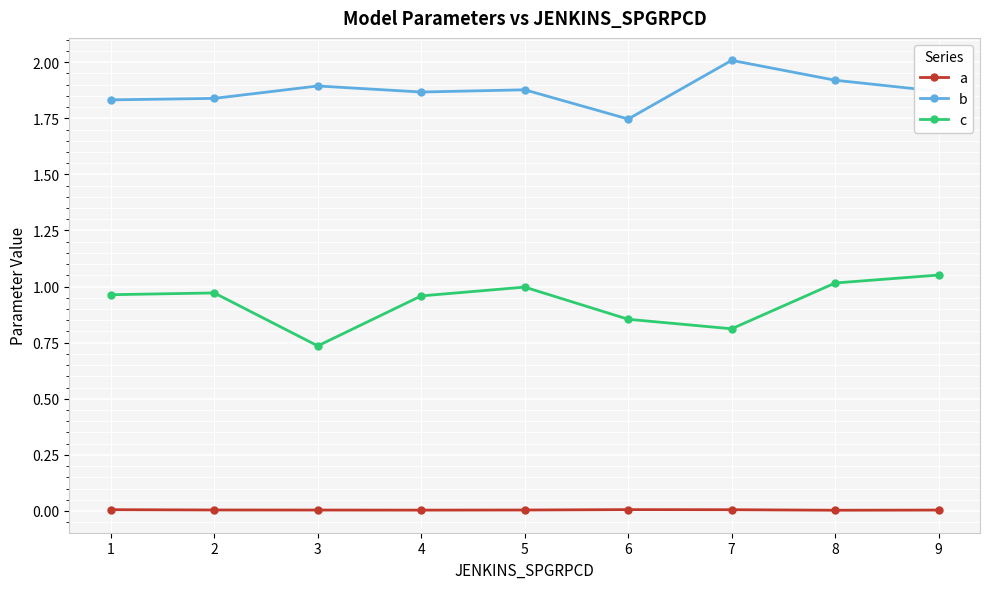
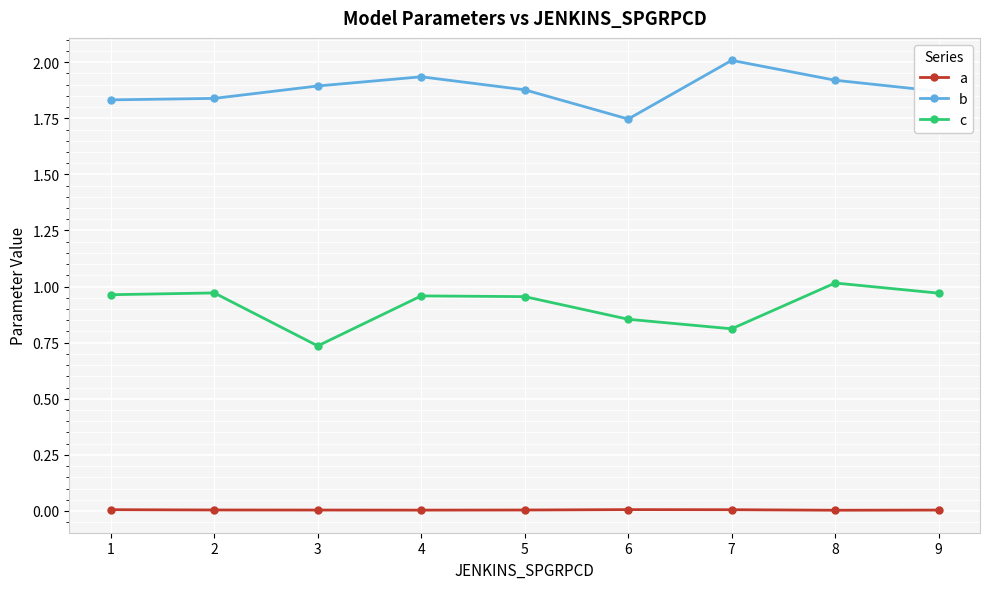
  {
    "a": {
      "1": 0.01,
      "2": 0.00,
      "3": 0.00,
      "4": 0.00,
      "5": 0.00,
      "6": 0.01,
      "7": 0.01,
      "8": 0.00,
      "9": 0.00
    },
    "b": {
      "1": 1.83,
      "2": 1.84,
      "3": 1.89,
-     "4": 1.87,
+     "4": 1.94,
      "5": 1.88,
      "6": 1.75,
      "7": 2.01,
      "8": 1.92
    },
    "c": {
      "1": 0.96,
      "2": 0.97,
      "3": 0.74,
      "4": 0.96,
-     "5": 1.00,
+     "5": 0.96,
      "6": 0.85,
      "7": 0.81,
      "8": 1.02,
-     "9": 1.05
+     "9": 0.97
    }
  }
